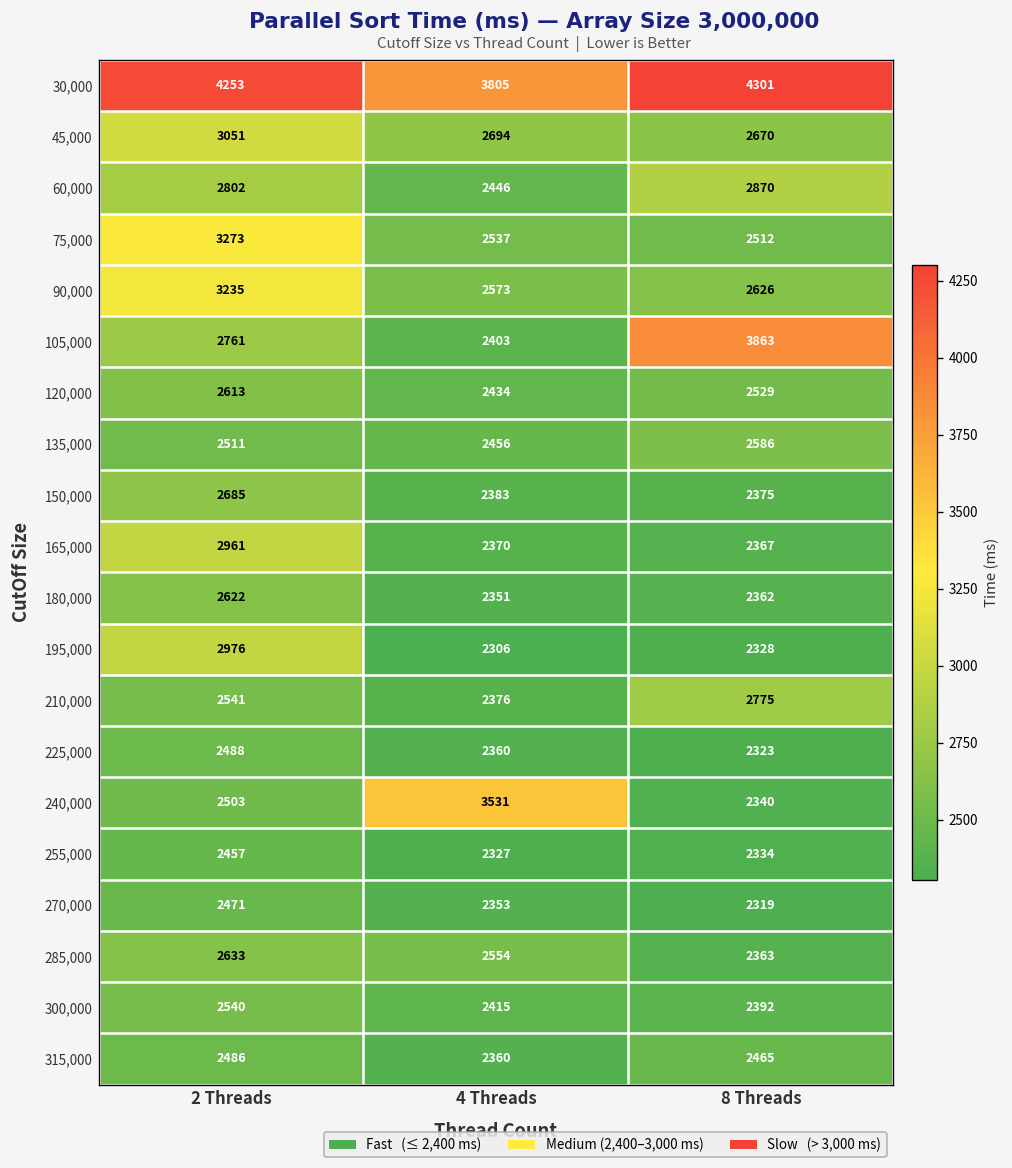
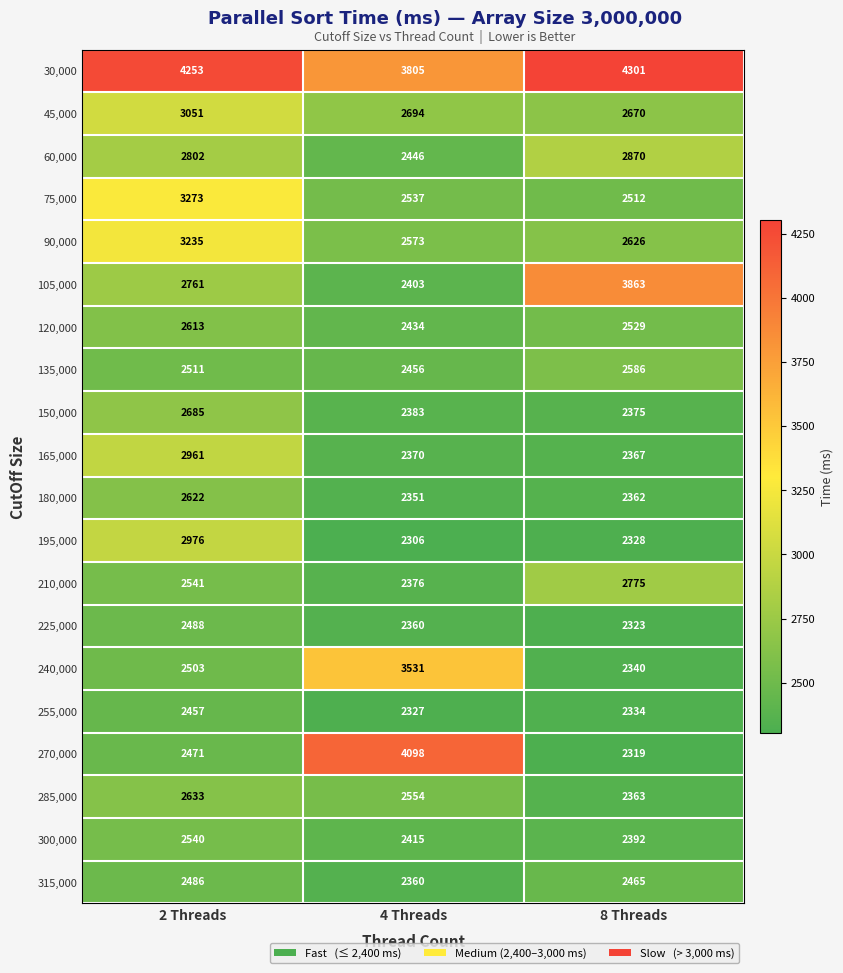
  {
    "30,000": {
      "2 Threads": 4253,
      "4 Threads": 3805,
      "8 Threads": 4301
    },
    "45,000": {
      "2 Threads": 3051,
      "4 Threads": 2694,
      "8 Threads": 2670
    },
    "60,000": {
      "2 Threads": 2802,
      "4 Threads": 2446,
      "8 Threads": 2870
    },
    "75,000": {
      "2 Threads": 3273,
      "4 Threads": 2537,
      "8 Threads": 2512
    },
    "90,000": {
      "2 Threads": 3235,
      "4 Threads": 2573,
      "8 Threads": 2626
    },
    "105,000": {
      "2 Threads": 2761,
      "4 Threads": 2403,
      "8 Threads": 3863
    },
    "120,000": {
      "2 Threads": 2613,
      "4 Threads": 2434,
      "8 Threads": 2529
    },
    "135,000": {
      "2 Threads": 2511,
      "4 Threads": 2456,
      "8 Threads": 2586
    },
    "150,000": {
      "2 Threads": 2685,
      "4 Threads": 2383,
      "8 Threads": 2375
    },
    "165,000": {
      "2 Threads": 2961,
      "4 Threads": 2370,
      "8 Threads": 2367
    },
    "180,000": {
      "2 Threads": 2622,
      "4 Threads": 2351,
      "8 Threads": 2362
    },
    "195,000": {
      "2 Threads": 2976,
      "4 Threads": 2306,
      "8 Threads": 2328
    },
    "210,000": {
      "2 Threads": 2541,
      "4 Threads": 2376,
      "8 Threads": 2775
    },
    "225,000": {
      "2 Threads": 2488,
      "4 Threads": 2360,
      "8 Threads": 2323
    },
    "240,000": {
      "2 Threads": 2503,
      "4 Threads": 3531,
      "8 Threads": 2340
    },
    "255,000": {
      "2 Threads": 2457,
      "4 Threads": 2327,
      "8 Threads": 2334
    },
    "270,000": {
      "2 Threads": 2471,
-     "4 Threads": 2353,
+     "4 Threads": 4098,
      "8 Threads": 2319
    },
    "285,000": {
      "2 Threads": 2633,
      "4 Threads": 2554,
      "8 Threads": 2363
    },
    "300,000": {
      "2 Threads": 2540,
      "4 Threads": 2415,
      "8 Threads": 2392
    },
    "315,000": {
      "2 Threads": 2486,
      "4 Threads": 2360,
      "8 Threads": 2465
    }
  }
